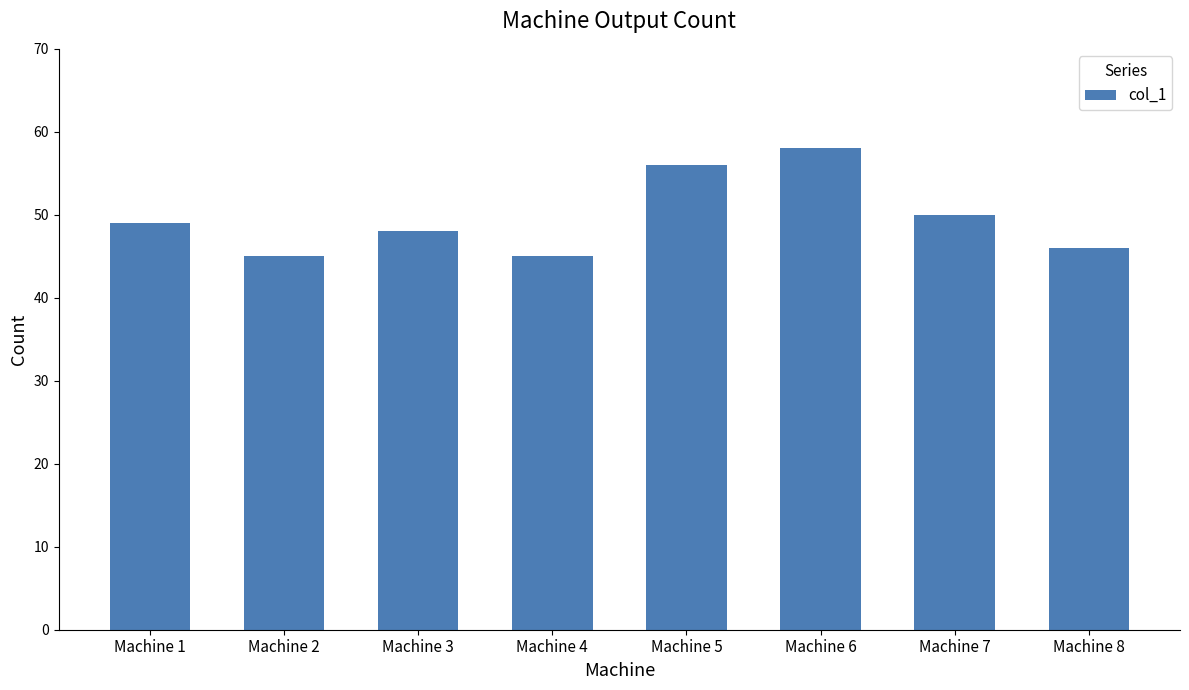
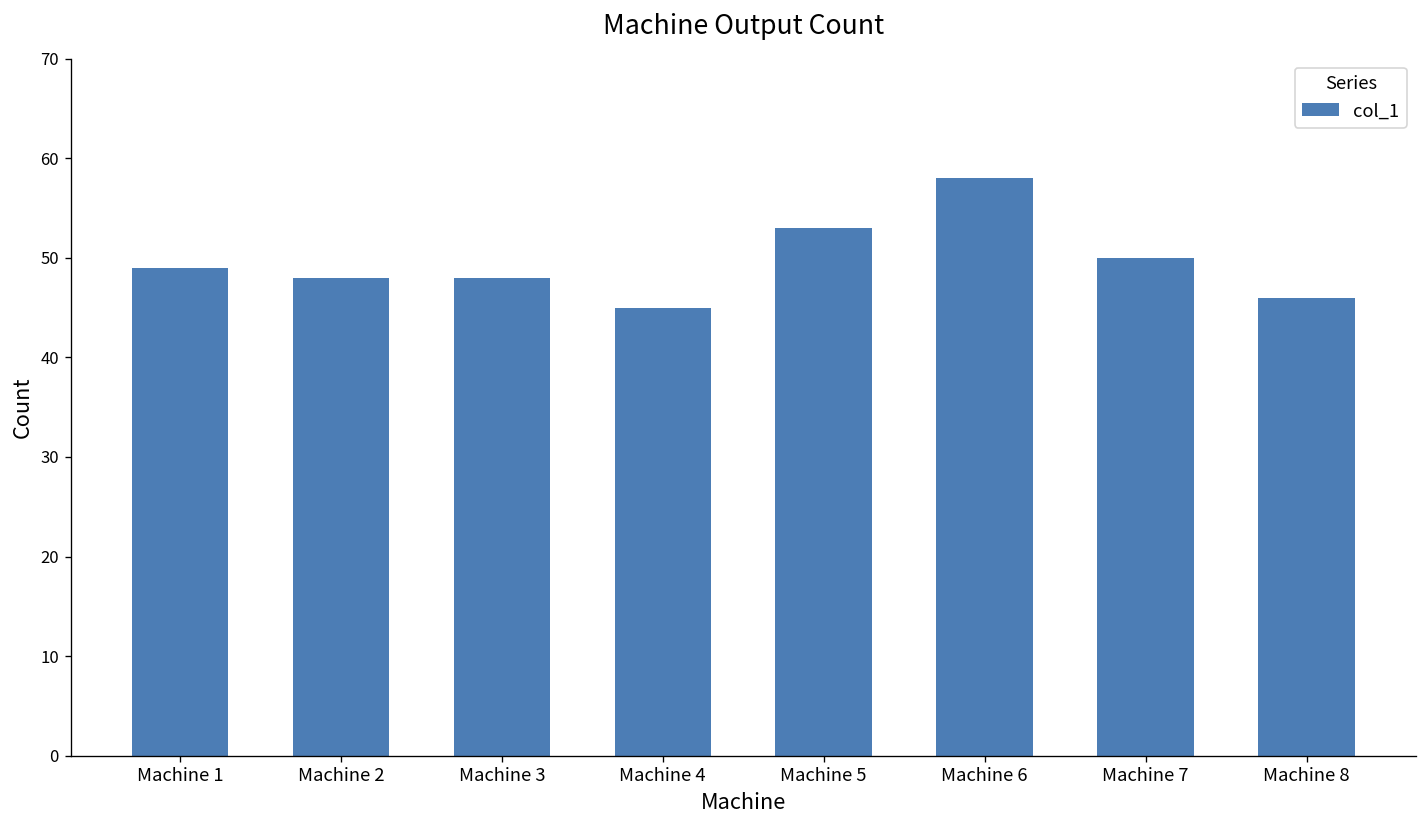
  {
    "Machine 1": 49,
-   "Machine 2": 45,
+   "Machine 2": 48,
    "Machine 3": 48,
    "Machine 4": 45,
-   "Machine 5": 56,
+   "Machine 5": 53,
    "Machine 6": 58,
    "Machine 7": 50,
    "Machine 8": 46
  }
